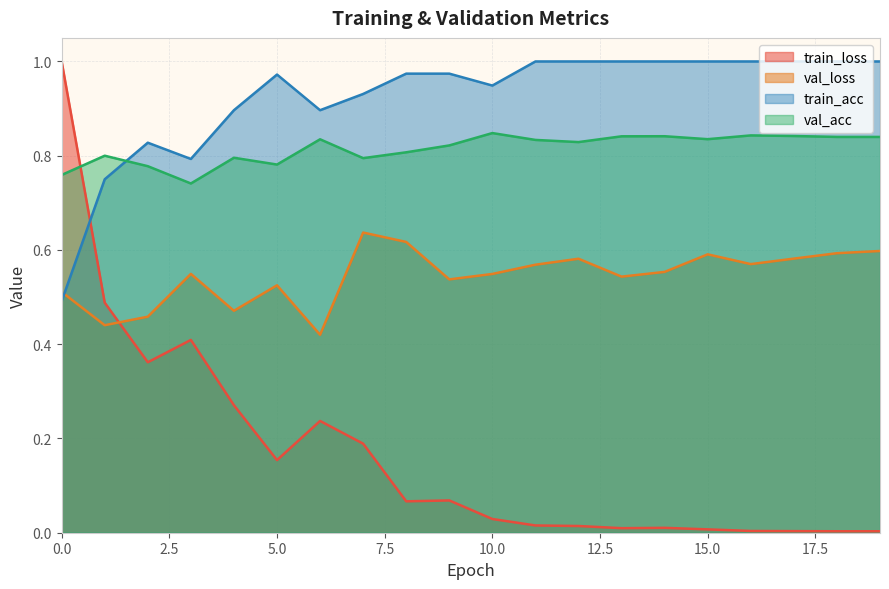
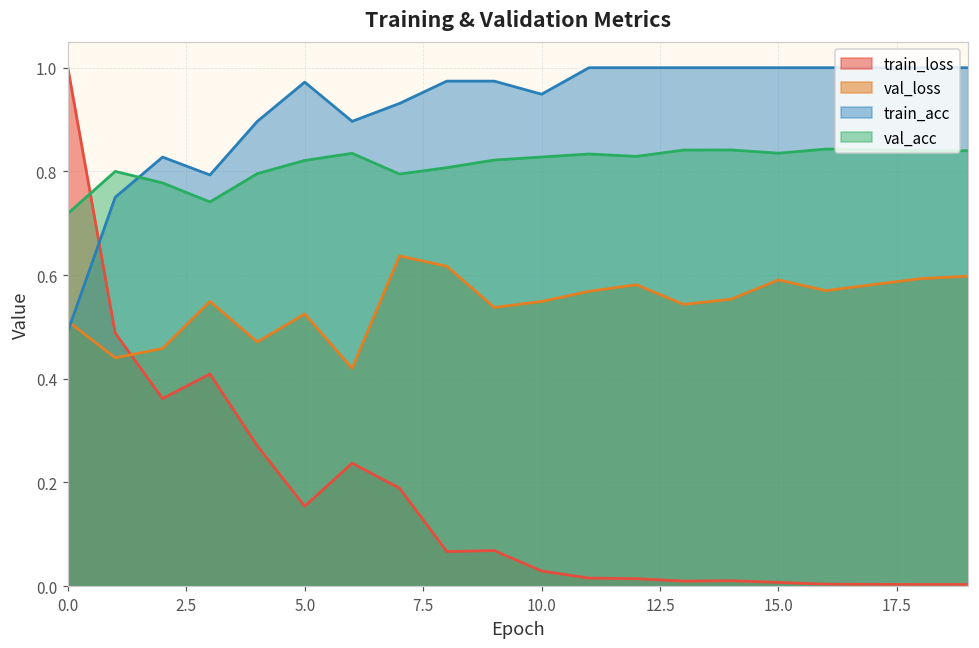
  {
    "train_acc": {
      "0.0": 0.49,
      "5.0": 0.97,
      "10.0": 0.95,
      "15.0": 1.00
    },
    "val_acc": {
-     "0.0": 0.76,
-     "5.0": 0.78,
-     "10.0": 0.85,
+     "0.0": 0.72,
+     "5.0": 0.82,
+     "10.0": 0.83,
      "15.0": 0.84
    }
  }
